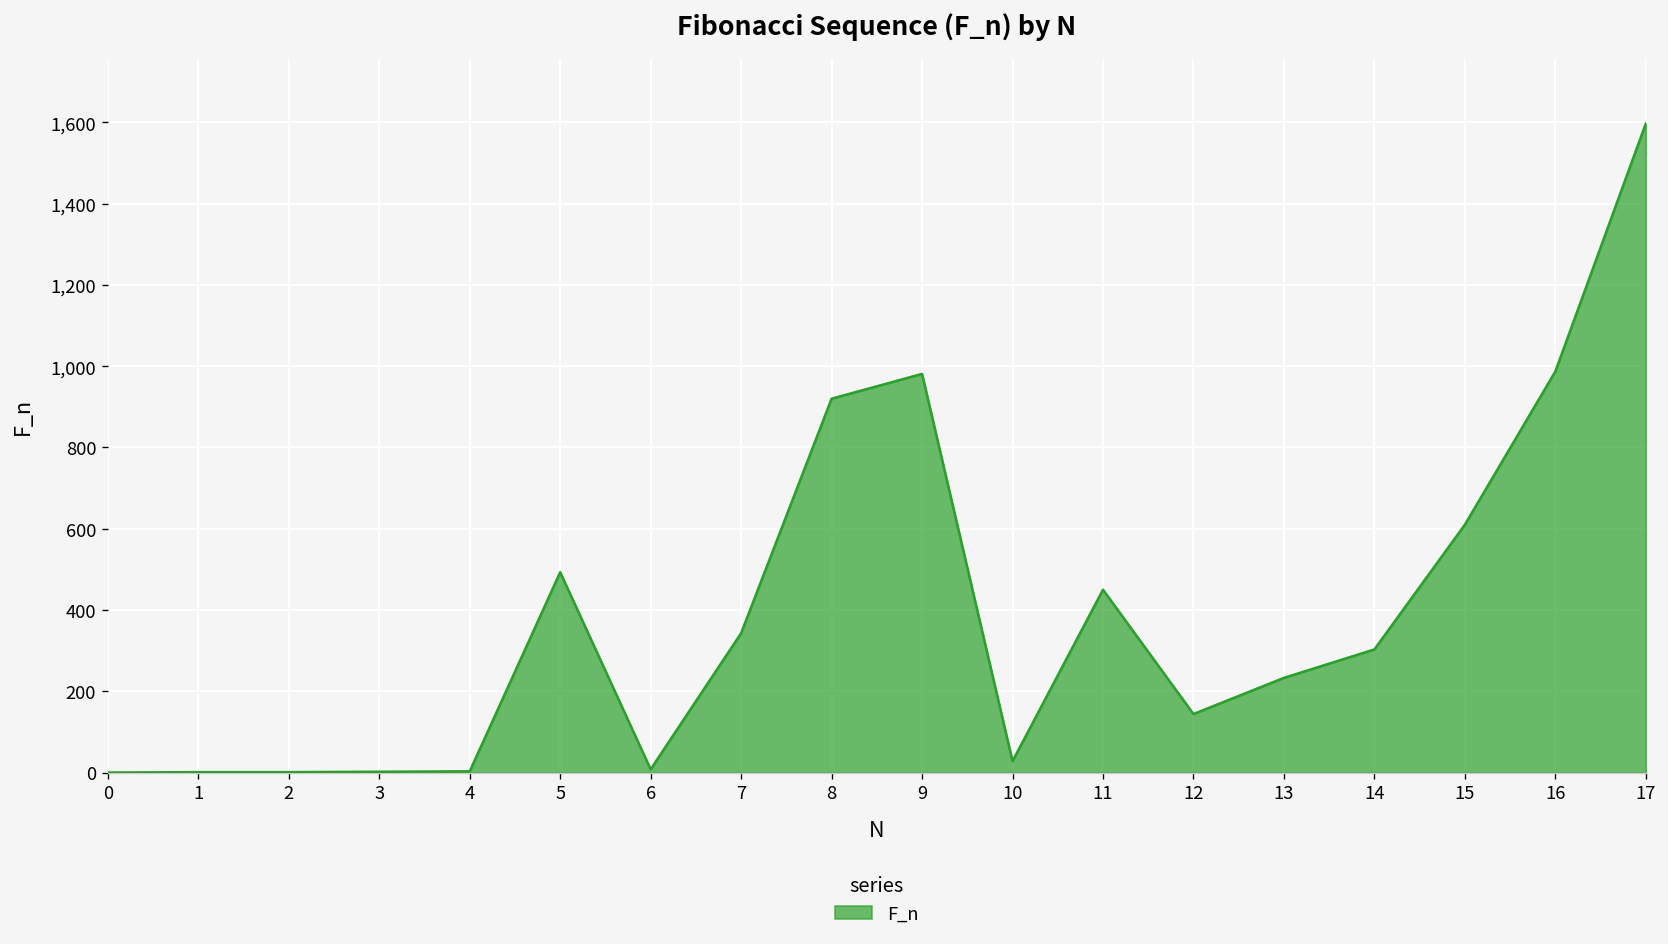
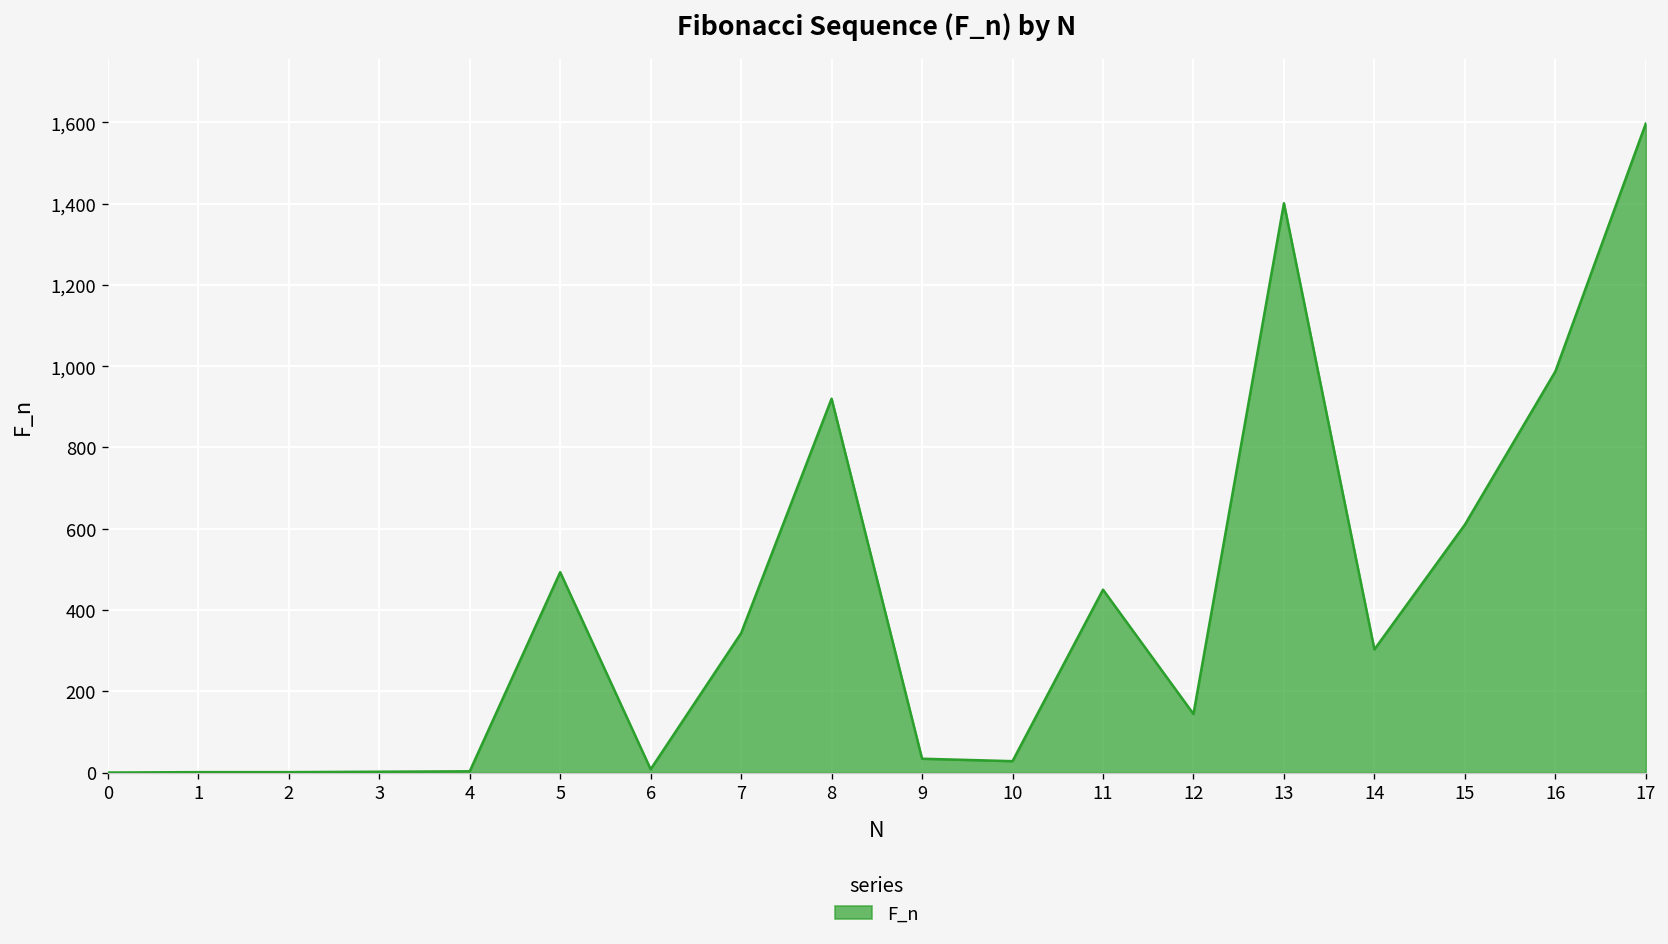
  {
    "0": "0",
    "1": "0",
    "2": "0",
    "3": "0",
    "4": "0",
    "5": "490",
    "6": "10",
    "7": "340",
    "8": "920",
-   "9": "980",
+   "9": "30",
    "10": "30",
    "11": "450",
    "12": "140",
-   "13": "230",
+   "13": "1,400",
    "14": "300",
    "15": "610",
    "16": "990",
    "17": "1,600"
  }
